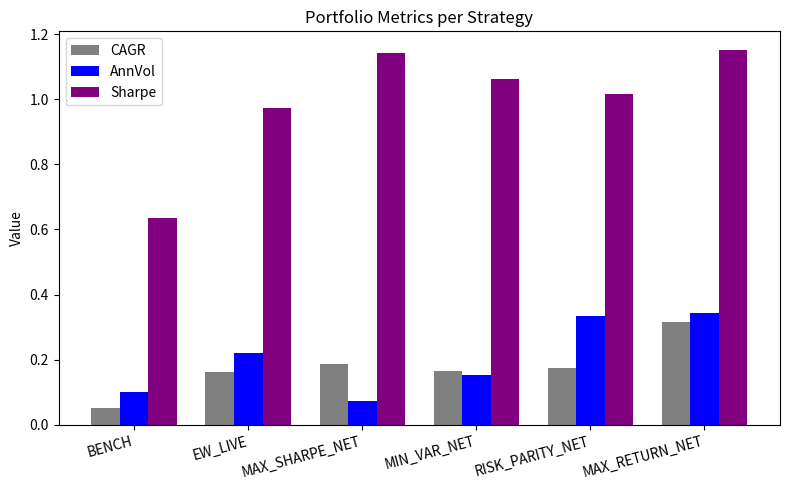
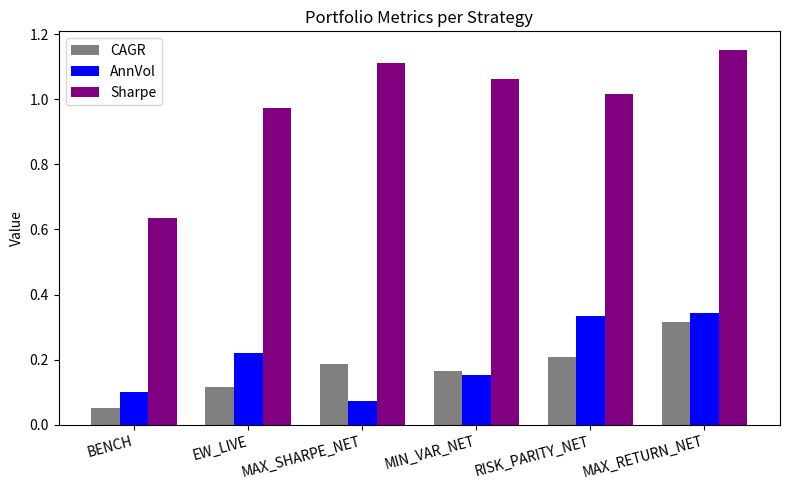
  {
    "CAGR": {
      "BENCH": 0.05,
-     "EW_LIVE": 0.16,
+     "EW_LIVE": 0.12,
      "MAX_SHARPE_NET": 0.19,
      "MIN_VAR_NET": 0.16,
-     "RISK_PARITY_NET": 0.18,
+     "RISK_PARITY_NET": 0.21,
      "MAX_RETURN_NET": 0.32
    },
    "AnnVol": {
      "BENCH": 0.10,
      "EW_LIVE": 0.22,
      "MAX_SHARPE_NET": 0.07,
      "MIN_VAR_NET": 0.15,
      "RISK_PARITY_NET": 0.34,
      "MAX_RETURN_NET": 0.34
    },
    "Sharpe": {
      "BENCH": 0.63,
      "EW_LIVE": 0.97,
-     "MAX_SHARPE_NET": 1.14,
+     "MAX_SHARPE_NET": 1.11,
      "MIN_VAR_NET": 1.06,
      "RISK_PARITY_NET": 1.02,
      "MAX_RETURN_NET": 1.15
    }
  }
